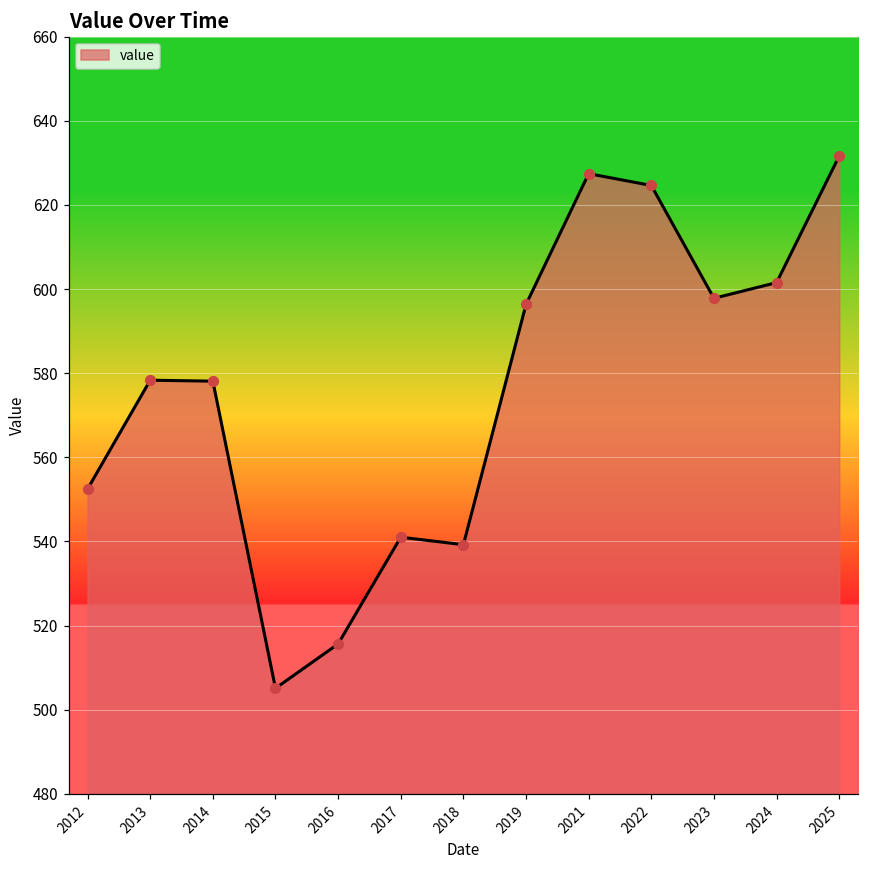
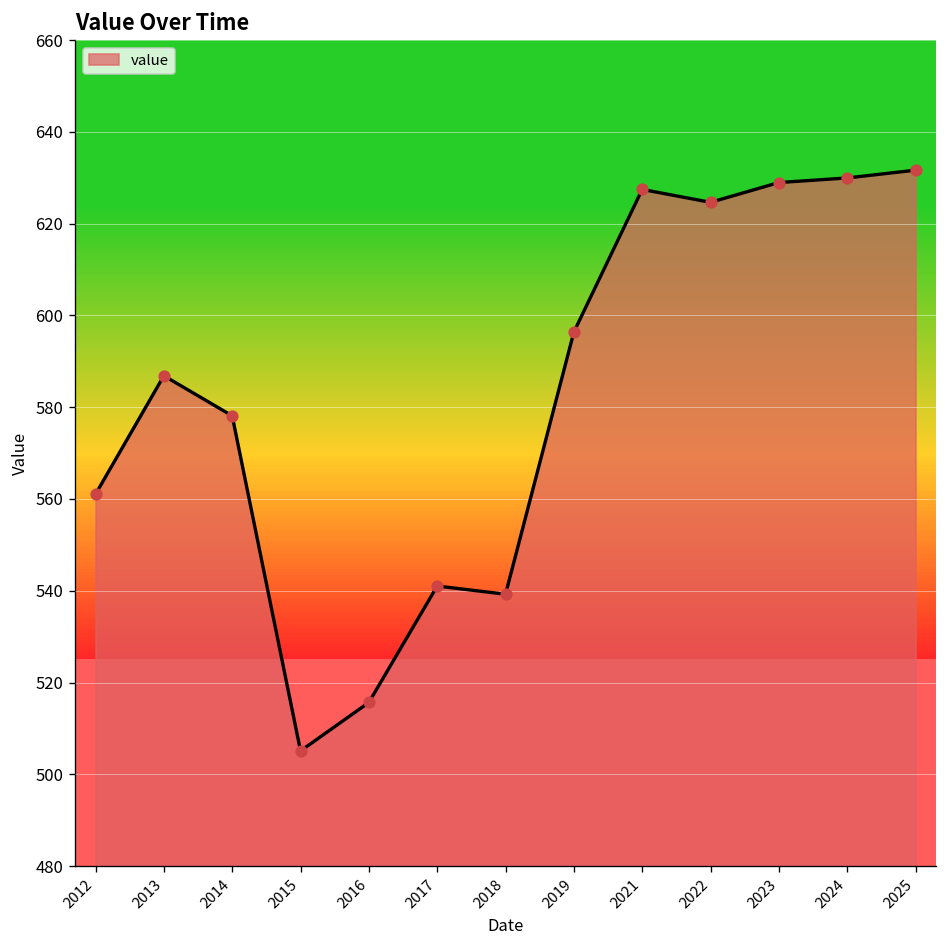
  {
-   "2012": 552,
-   "2013": 578,
+   "2012": 561,
+   "2013": 587,
    "2014": 578,
    "2015": 505,
    "2016": 516,
    "2017": 541,
    "2018": 539,
    "2019": 596,
    "2021": 627,
    "2022": 625,
-   "2023": 598,
-   "2024": 602,
+   "2023": 629,
+   "2024": 630,
    "2025": 632
  }
